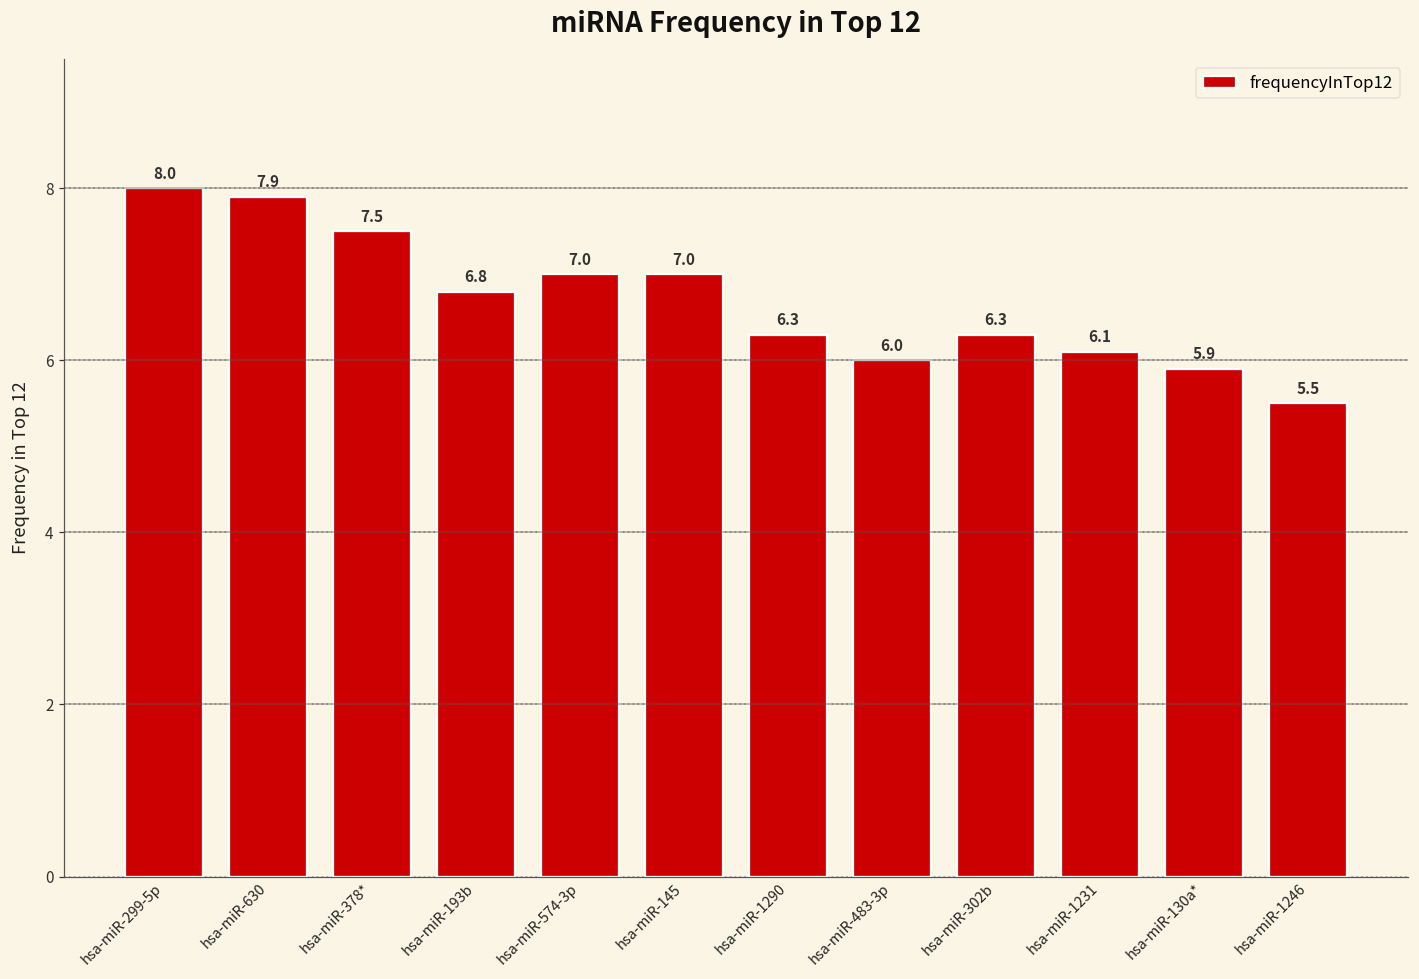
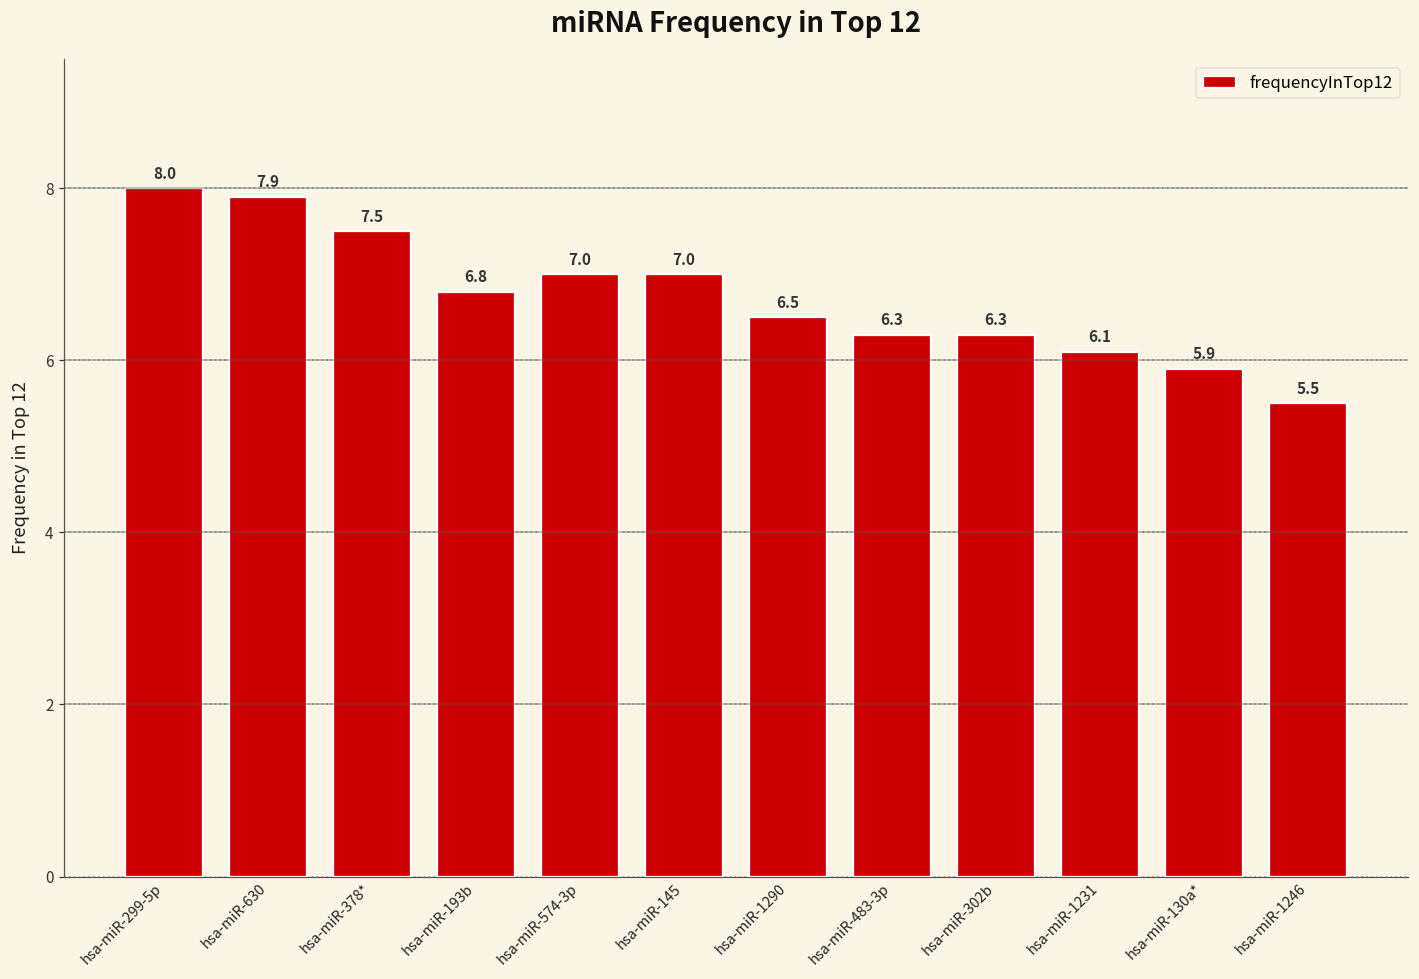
  {
    "hsa-miR-299-5p": 8.0,
    "hsa-miR-630": 7.9,
    "hsa-miR-378*": 7.5,
    "hsa-miR-193b": 6.8,
    "hsa-miR-574-3p": 7.0,
    "hsa-miR-145": 7.0,
-   "hsa-miR-1290": 6.3,
-   "hsa-miR-483-3p": 6.0,
+   "hsa-miR-1290": 6.5,
+   "hsa-miR-483-3p": 6.3,
    "hsa-miR-302b": 6.3,
    "hsa-miR-1231": 6.1,
    "hsa-miR-130a*": 5.9,
    "hsa-miR-1246": 5.5
  }
